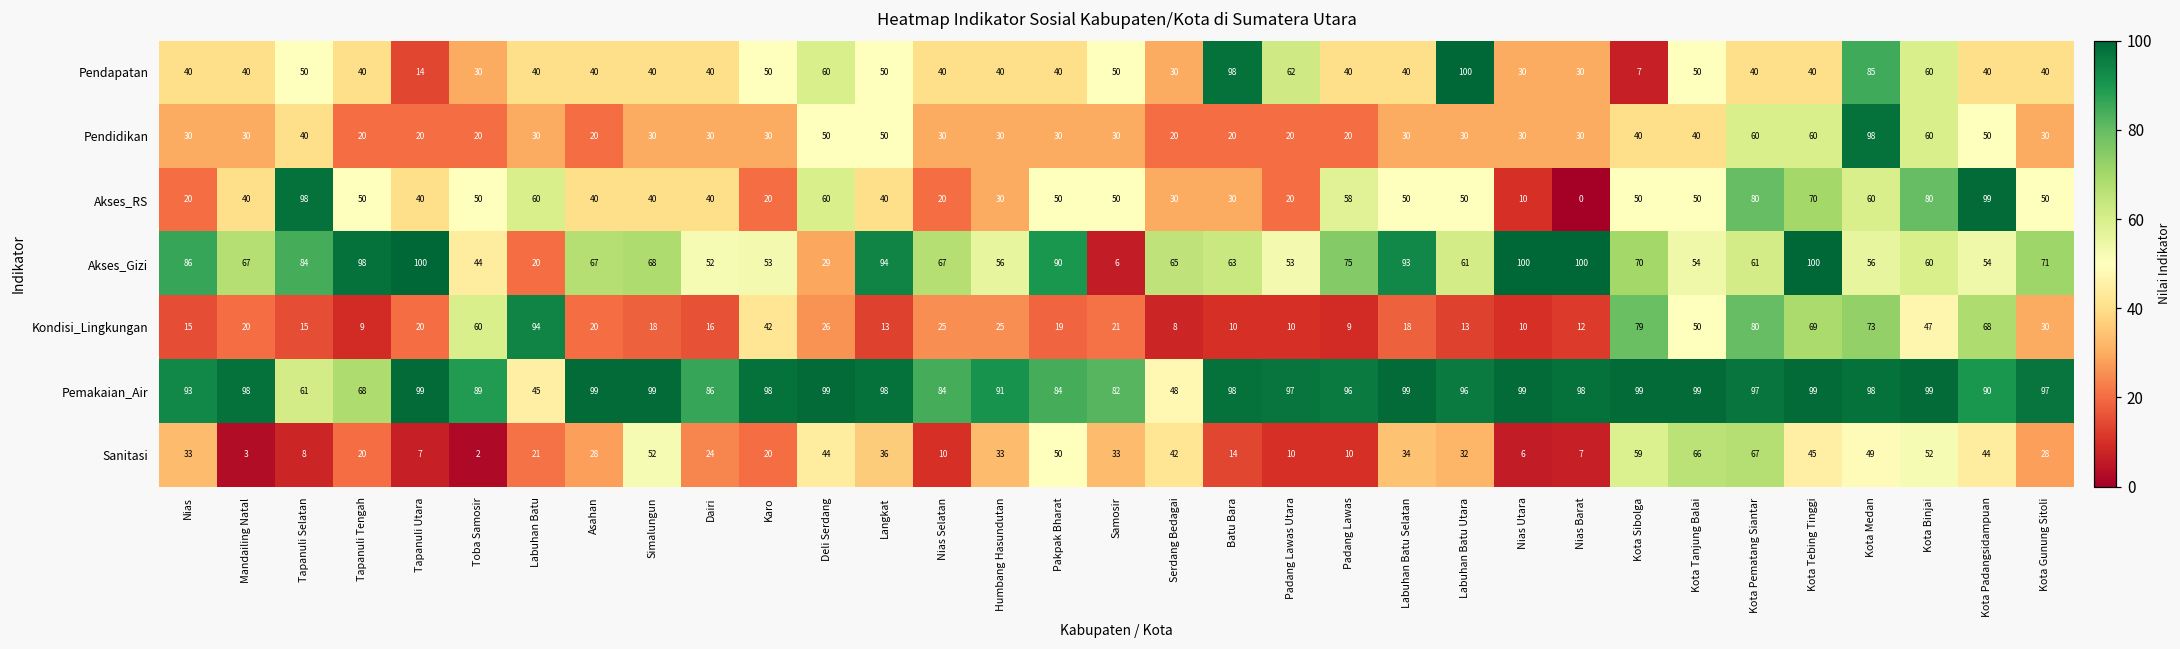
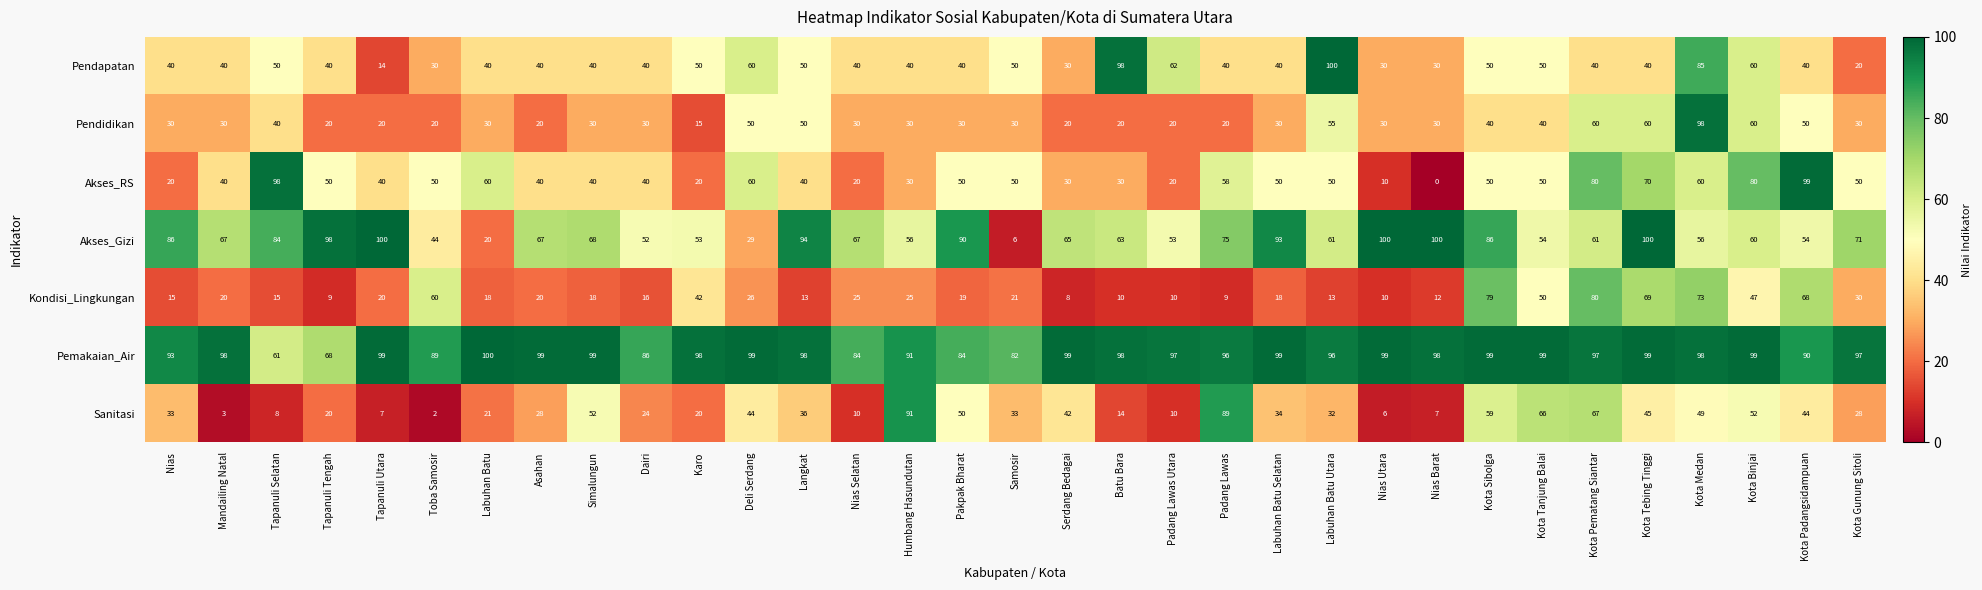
  {
    "Pendapatan": {
      "Nias": 40,
      "Mandailing Natal": 40,
      "Tapanuli Selatan": 50,
      "Tapanuli Tengah": 40,
      "Tapanuli Utara": 14,
      "Toba Samosir": 30,
      "Labuhan Batu": 40,
      "Asahan": 40,
      "Simalungun": 40,
      "Dairi": 40,
      "Karo": 50,
      "Deli Serdang": 60,
      "Langkat": 50,
      "Nias Selatan": 40,
      "Humbang Hasundutan": 40,
      "Pakpak Bharat": 40,
      "Samosir": 50,
      "Serdang Bedagai": 30,
      "Batu Bara": 98,
      "Padang Lawas Utara": 62,
      "Padang Lawas": 40,
      "Labuhan Batu Selatan": 40,
      "Labuhan Batu Utara": 100,
      "Nias Utara": 30,
      "Nias Barat": 30,
-     "Kota Sibolga": 7,
+     "Kota Sibolga": 50,
      "Kota Tanjung Balai": 50,
      "Kota Pematang Siantar": 40,
      "Kota Tebing Tinggi": 40,
      "Kota Medan": 85,
      "Kota Binjai": 60,
      "Kota Padangsidampuan": 40,
-     "Kota Gunung Sitoli": 40
+     "Kota Gunung Sitoli": 20
    },
    "Pendidikan": {
      "Nias": 30,
      "Mandailing Natal": 30,
      "Tapanuli Selatan": 40,
      "Tapanuli Tengah": 20,
      "Tapanuli Utara": 20,
      "Toba Samosir": 20,
      "Labuhan Batu": 30,
      "Asahan": 20,
      "Simalungun": 30,
      "Dairi": 30,
-     "Karo": 30,
+     "Karo": 15,
      "Deli Serdang": 50,
      "Langkat": 50,
      "Nias Selatan": 30,
      "Humbang Hasundutan": 30,
      "Pakpak Bharat": 30,
      "Samosir": 30,
      "Serdang Bedagai": 20,
      "Batu Bara": 20,
      "Padang Lawas Utara": 20,
      "Padang Lawas": 20,
      "Labuhan Batu Selatan": 30,
-     "Labuhan Batu Utara": 30,
+     "Labuhan Batu Utara": 55,
      "Nias Utara": 30,
      "Nias Barat": 30,
      "Kota Sibolga": 40,
      "Kota Tanjung Balai": 40,
      "Kota Pematang Siantar": 60,
      "Kota Tebing Tinggi": 60,
      "Kota Medan": 98,
      "Kota Binjai": 60,
      "Kota Padangsidampuan": 50,
      "Kota Gunung Sitoli": 30
    },
    "Akses_Gizi": {
      "Nias": 86,
      "Mandailing Natal": 67,
      "Tapanuli Selatan": 84,
      "Tapanuli Tengah": 98,
      "Tapanuli Utara": 100,
      "Toba Samosir": 44,
      "Labuhan Batu": 20,
      "Asahan": 67,
      "Simalungun": 68,
      "Dairi": 52,
      "Karo": 53,
      "Deli Serdang": 29,
      "Langkat": 94,
      "Nias Selatan": 67,
      "Humbang Hasundutan": 56,
      "Pakpak Bharat": 90,
      "Samosir": 6,
      "Serdang Bedagai": 65,
      "Batu Bara": 63,
      "Padang Lawas Utara": 53,
      "Padang Lawas": 75,
      "Labuhan Batu Selatan": 93,
      "Labuhan Batu Utara": 61,
      "Nias Utara": 100,
      "Nias Barat": 100,
-     "Kota Sibolga": 70,
+     "Kota Sibolga": 86,
      "Kota Tanjung Balai": 54,
      "Kota Pematang Siantar": 61,
      "Kota Tebing Tinggi": 100,
      "Kota Medan": 56,
      "Kota Binjai": 60,
      "Kota Padangsidampuan": 54,
      "Kota Gunung Sitoli": 71
    },
    "Kondisi_Lingkungan": {
      "Nias": 15,
      "Mandailing Natal": 20,
      "Tapanuli Selatan": 15,
      "Tapanuli Tengah": 9,
      "Tapanuli Utara": 20,
      "Toba Samosir": 60,
-     "Labuhan Batu": 94,
+     "Labuhan Batu": 18,
      "Asahan": 20,
      "Simalungun": 18,
      "Dairi": 16,
      "Karo": 42,
      "Deli Serdang": 26,
      "Langkat": 13,
      "Nias Selatan": 25,
      "Humbang Hasundutan": 25,
      "Pakpak Bharat": 19,
      "Samosir": 21,
      "Serdang Bedagai": 8,
      "Batu Bara": 10,
      "Padang Lawas Utara": 10,
      "Padang Lawas": 9,
      "Labuhan Batu Selatan": 18,
      "Labuhan Batu Utara": 13,
      "Nias Utara": 10,
      "Nias Barat": 12,
      "Kota Sibolga": 79,
      "Kota Tanjung Balai": 50,
      "Kota Pematang Siantar": 80,
      "Kota Tebing Tinggi": 69,
      "Kota Medan": 73,
      "Kota Binjai": 47,
      "Kota Padangsidampuan": 68,
      "Kota Gunung Sitoli": 30
    },
    "Pemakaian_Air": {
      "Nias": 93,
      "Mandailing Natal": 98,
      "Tapanuli Selatan": 61,
      "Tapanuli Tengah": 68,
      "Tapanuli Utara": 99,
      "Toba Samosir": 89,
-     "Labuhan Batu": 45,
+     "Labuhan Batu": 100,
      "Asahan": 99,
      "Simalungun": 99,
      "Dairi": 86,
      "Karo": 98,
      "Deli Serdang": 99,
      "Langkat": 98,
      "Nias Selatan": 84,
      "Humbang Hasundutan": 91,
      "Pakpak Bharat": 84,
      "Samosir": 82,
-     "Serdang Bedagai": 48,
+     "Serdang Bedagai": 99,
      "Batu Bara": 98,
      "Padang Lawas Utara": 97,
      "Padang Lawas": 96,
      "Labuhan Batu Selatan": 99,
      "Labuhan Batu Utara": 96,
      "Nias Utara": 99,
      "Nias Barat": 98,
      "Kota Sibolga": 99,
      "Kota Tanjung Balai": 99,
      "Kota Pematang Siantar": 97,
      "Kota Tebing Tinggi": 99,
      "Kota Medan": 98,
      "Kota Binjai": 99,
      "Kota Padangsidampuan": 90,
      "Kota Gunung Sitoli": 97
    },
    "Sanitasi": {
      "Nias": 33,
      "Mandailing Natal": 3,
      "Tapanuli Selatan": 8,
      "Tapanuli Tengah": 20,
      "Tapanuli Utara": 7,
      "Toba Samosir": 2,
      "Labuhan Batu": 21,
      "Asahan": 28,
      "Simalungun": 52,
      "Dairi": 24,
      "Karo": 20,
      "Deli Serdang": 44,
      "Langkat": 36,
      "Nias Selatan": 10,
-     "Humbang Hasundutan": 33,
+     "Humbang Hasundutan": 91,
      "Pakpak Bharat": 50,
      "Samosir": 33,
      "Serdang Bedagai": 42,
      "Batu Bara": 14,
      "Padang Lawas Utara": 10,
-     "Padang Lawas": 10,
+     "Padang Lawas": 89,
      "Labuhan Batu Selatan": 34,
      "Labuhan Batu Utara": 32,
      "Nias Utara": 6,
      "Nias Barat": 7,
      "Kota Sibolga": 59,
      "Kota Tanjung Balai": 66,
      "Kota Pematang Siantar": 67,
      "Kota Tebing Tinggi": 45,
      "Kota Medan": 49,
      "Kota Binjai": 52,
      "Kota Padangsidampuan": 44,
      "Kota Gunung Sitoli": 28
    }
  }
